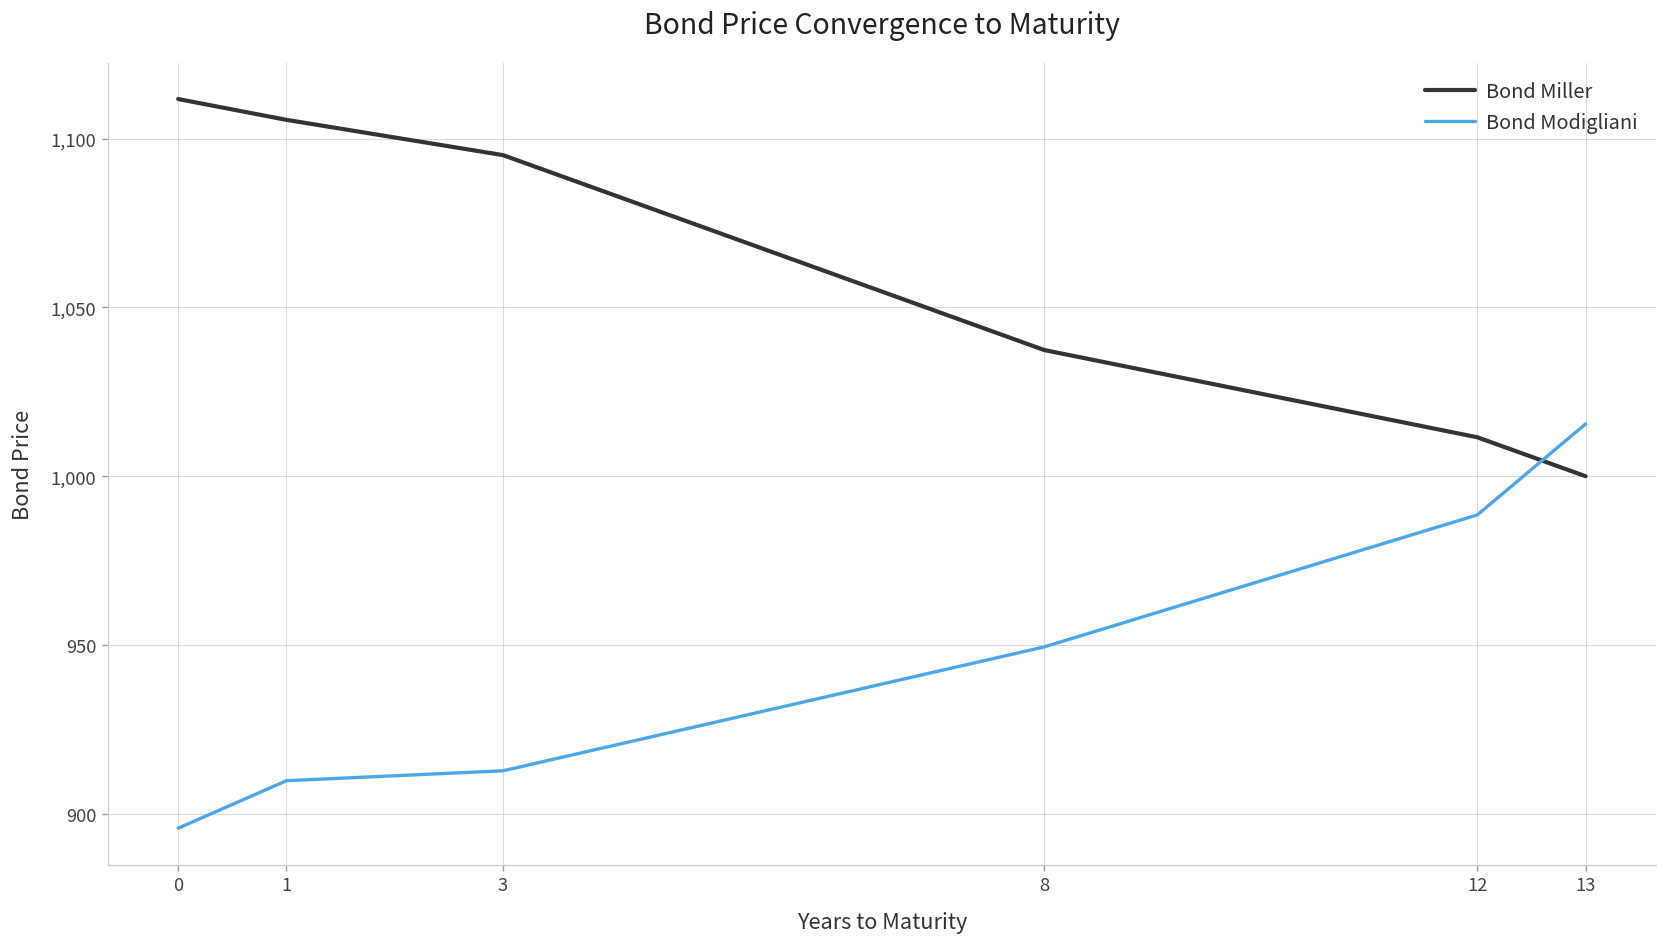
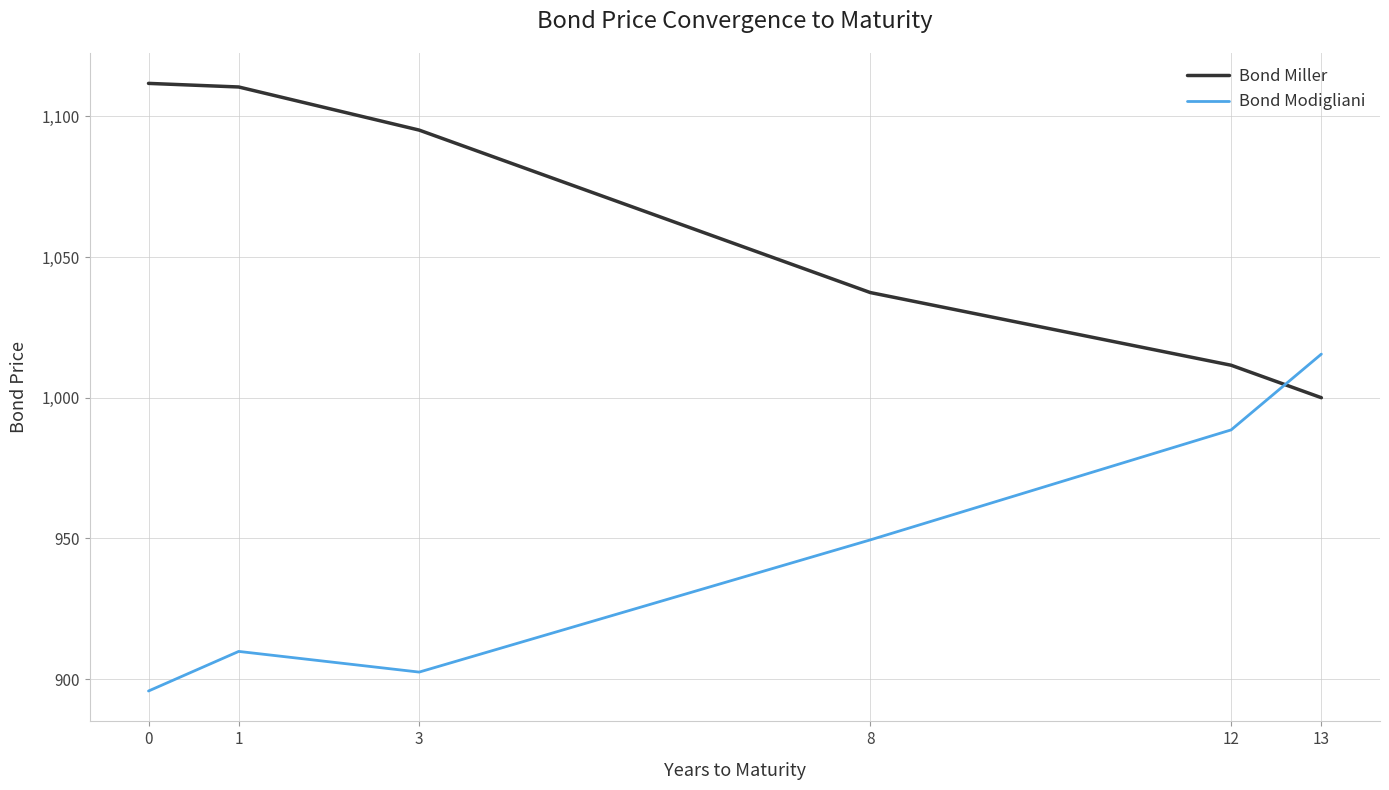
  {
    "Bond Miller": {
      "0": "1,112",
-     "1": "1,106",
+     "1": "1,110",
      "3": "1,095",
      "8": "1,037",
      "12": "1,012",
      "13": "1,000"
    },
    "Bond Modigliani": {
      "0": "896",
      "1": "910",
-     "3": "913",
+     "3": "902",
      "8": "949",
      "12": "989",
      "13": "1,016"
    }
  }
